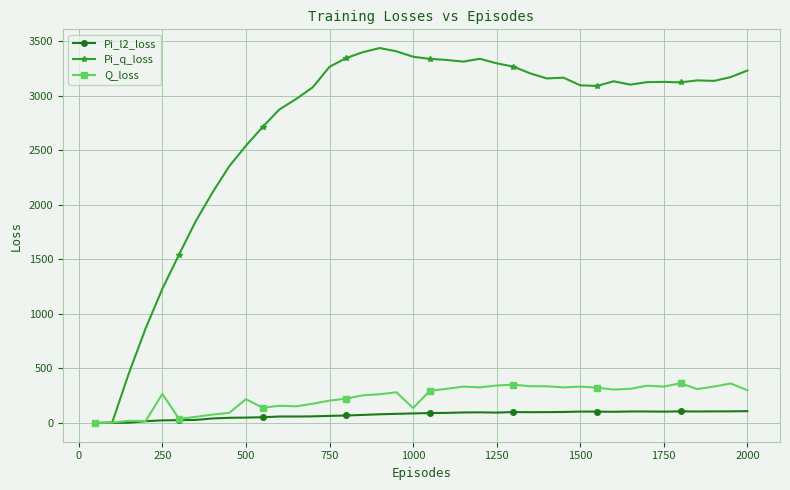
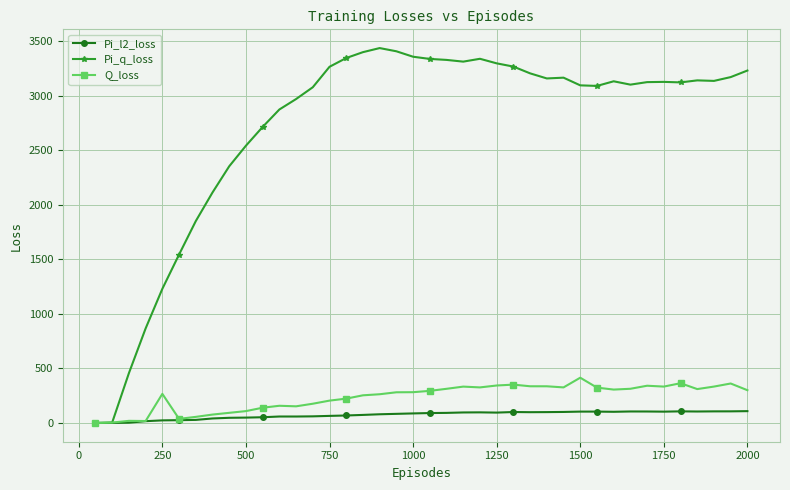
  {
    "Q_loss": {
      "250": 270,
-     "500": 220,
+     "500": 110,
      "750": 210,
-     "1000": 140,
+     "1000": 280,
      "1250": 340,
-     "1500": 330,
+     "1500": 420,
      "1750": 330,
      "2000": 300
    }
  }
